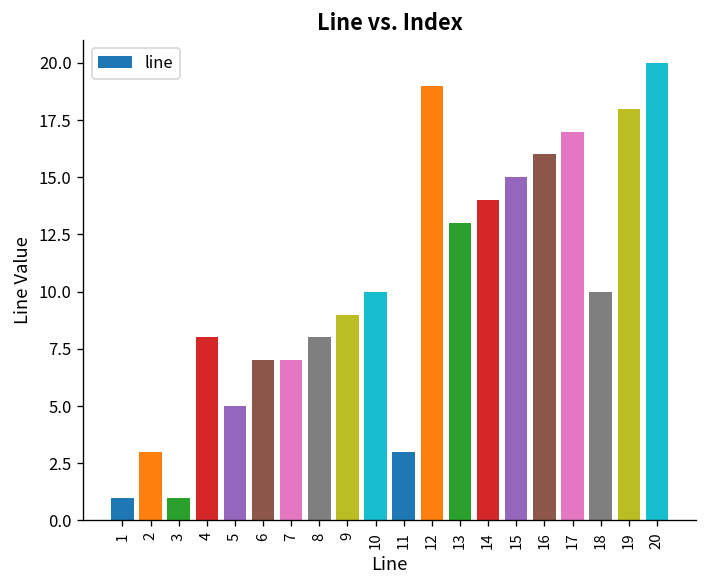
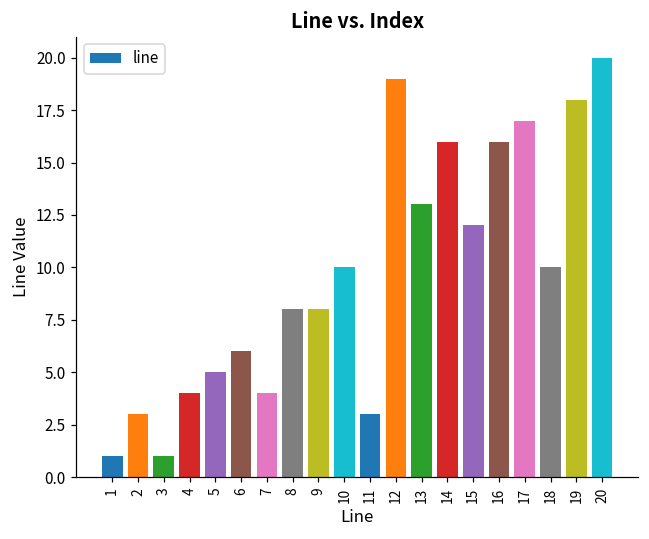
  {
    "1": 1,
    "2": 3,
    "3": 1,
-   "4": 8,
+   "4": 4,
    "5": 5,
-   "6": 7,
-   "7": 7,
+   "6": 6,
+   "7": 4,
    "8": 8,
-   "9": 9,
+   "9": 8,
    "10": 10,
    "11": 3,
    "12": 19,
    "13": 13,
-   "14": 14,
-   "15": 15,
+   "14": 16,
+   "15": 12,
    "16": 16,
    "17": 17,
    "18": 10,
    "19": 18,
    "20": 20
  }
